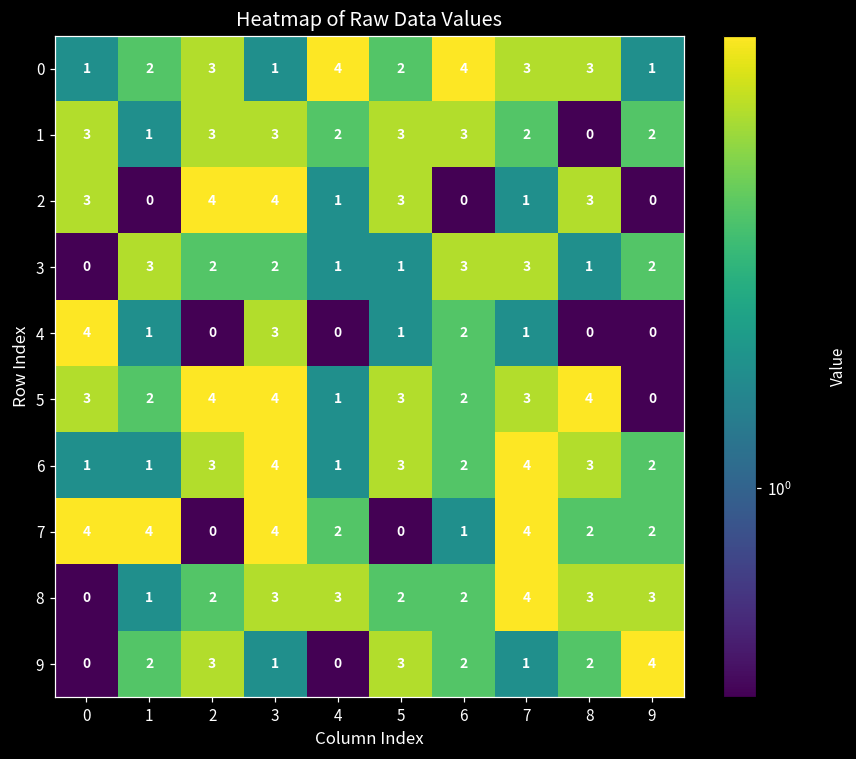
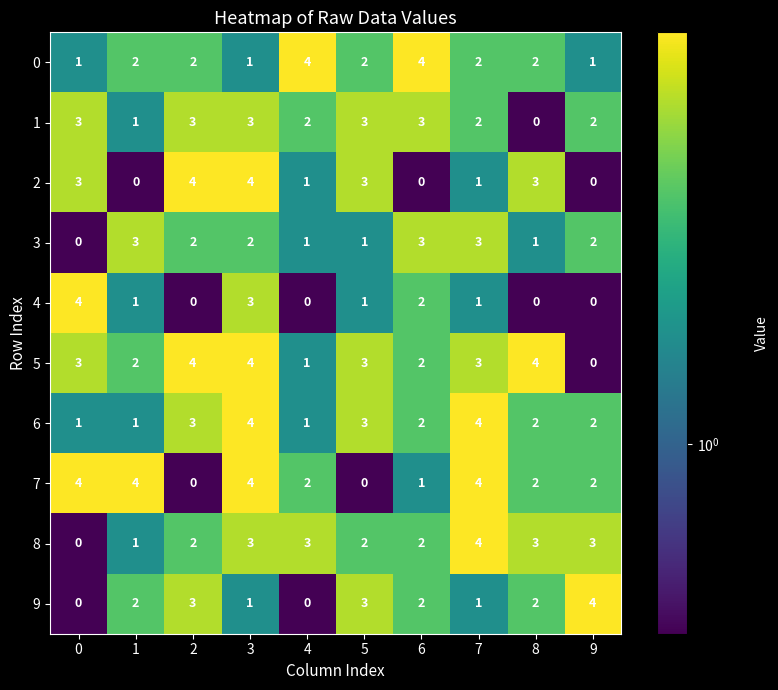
  {
    "0": {
      "0": 1,
      "1": 2,
-     "2": 3,
+     "2": 2,
      "3": 1,
      "4": 4,
      "5": 2,
      "6": 4,
-     "7": 3,
-     "8": 3,
+     "7": 2,
+     "8": 2,
      "9": 1
    },
    "1": {
      "0": 3,
      "1": 1,
      "2": 3,
      "3": 3,
      "4": 2,
      "5": 3,
      "6": 3,
      "7": 2,
      "8": 0,
      "9": 2
    },
    "2": {
      "0": 3,
      "1": 0,
      "2": 4,
      "3": 4,
      "4": 1,
      "5": 3,
      "6": 0,
      "7": 1,
      "8": 3,
      "9": 0
    },
    "3": {
      "0": 0,
      "1": 3,
      "2": 2,
      "3": 2,
      "4": 1,
      "5": 1,
      "6": 3,
      "7": 3,
      "8": 1,
      "9": 2
    },
    "4": {
      "0": 4,
      "1": 1,
      "2": 0,
      "3": 3,
      "4": 0,
      "5": 1,
      "6": 2,
      "7": 1,
      "8": 0,
      "9": 0
    },
    "5": {
      "0": 3,
      "1": 2,
      "2": 4,
      "3": 4,
      "4": 1,
      "5": 3,
      "6": 2,
      "7": 3,
      "8": 4,
      "9": 0
    },
    "6": {
      "0": 1,
      "1": 1,
      "2": 3,
      "3": 4,
      "4": 1,
      "5": 3,
      "6": 2,
      "7": 4,
-     "8": 3,
+     "8": 2,
      "9": 2
    },
    "7": {
      "0": 4,
      "1": 4,
      "2": 0,
      "3": 4,
      "4": 2,
      "5": 0,
      "6": 1,
      "7": 4,
      "8": 2,
      "9": 2
    },
    "8": {
      "0": 0,
      "1": 1,
      "2": 2,
      "3": 3,
      "4": 3,
      "5": 2,
      "6": 2,
      "7": 4,
      "8": 3,
      "9": 3
    },
    "9": {
      "0": 0,
      "1": 2,
      "2": 3,
      "3": 1,
      "4": 0,
      "5": 3,
      "6": 2,
      "7": 1,
      "8": 2,
      "9": 4
    }
  }
